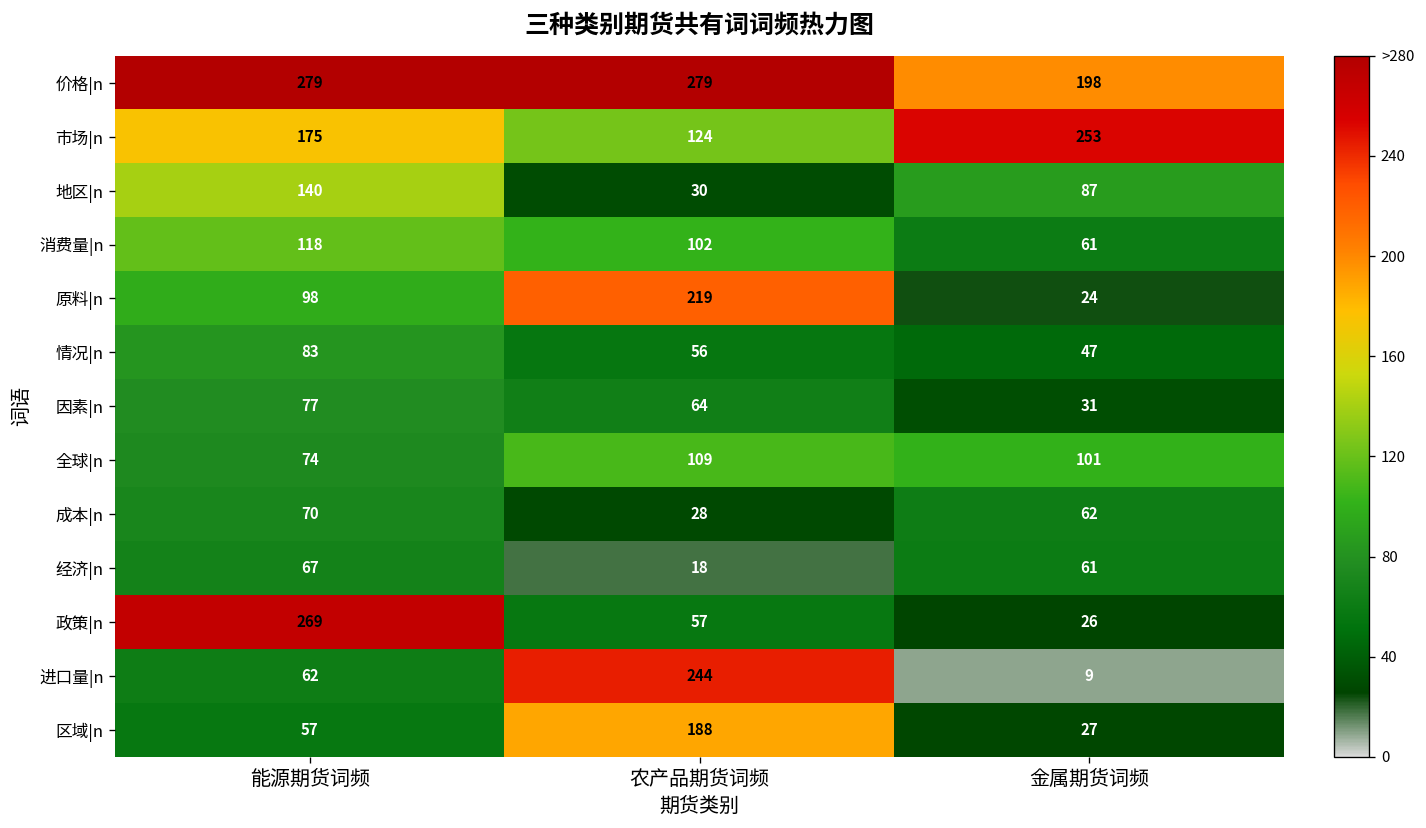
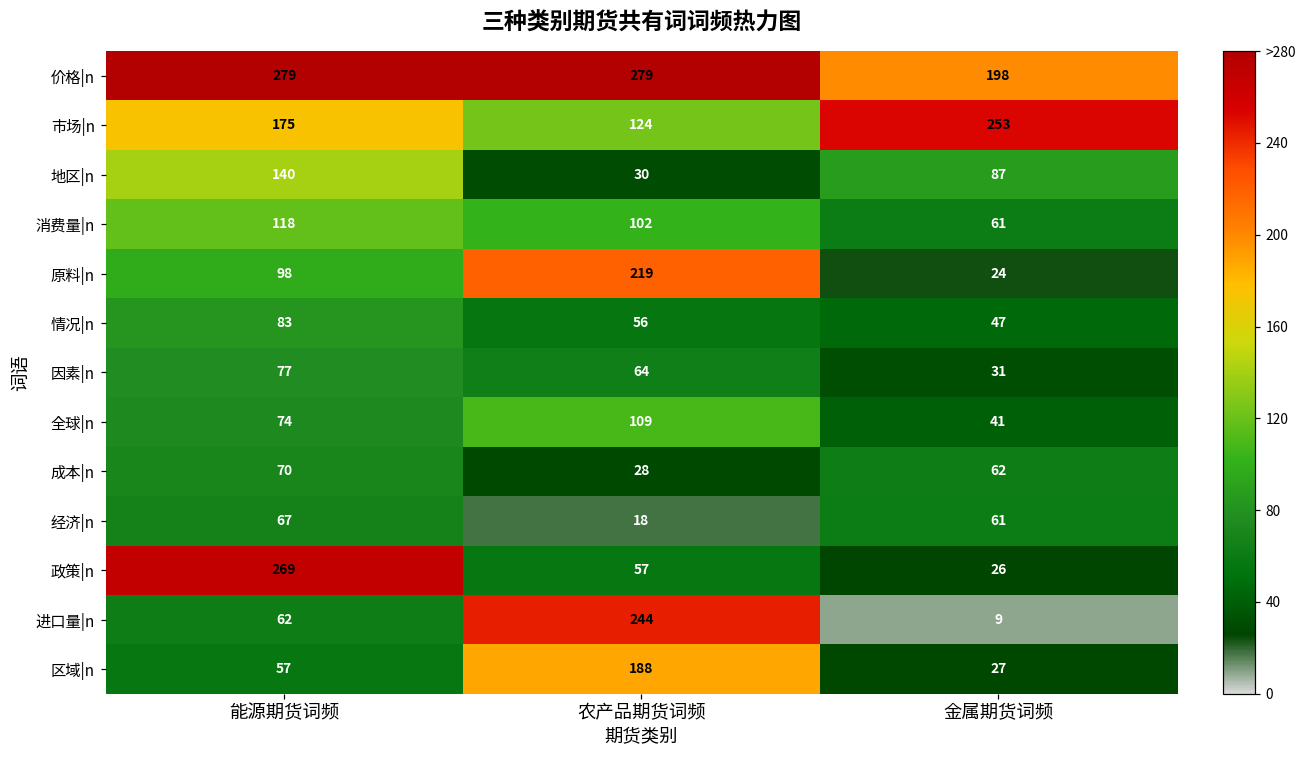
  {
    "价格|n": {
      "能源期货词频": 279,
      "农产品期货词频": 279,
      "金属期货词频": 198
    },
    "市场|n": {
      "能源期货词频": 175,
      "农产品期货词频": 124,
      "金属期货词频": 253
    },
    "地区|n": {
      "能源期货词频": 140,
      "农产品期货词频": 30,
      "金属期货词频": 87
    },
    "消费量|n": {
      "能源期货词频": 118,
      "农产品期货词频": 102,
      "金属期货词频": 61
    },
    "原料|n": {
      "能源期货词频": 98,
      "农产品期货词频": 219,
      "金属期货词频": 24
    },
    "情况|n": {
      "能源期货词频": 83,
      "农产品期货词频": 56,
      "金属期货词频": 47
    },
    "因素|n": {
      "能源期货词频": 77,
      "农产品期货词频": 64,
      "金属期货词频": 31
    },
    "全球|n": {
      "能源期货词频": 74,
      "农产品期货词频": 109,
-     "金属期货词频": 101
+     "金属期货词频": 41
    },
    "成本|n": {
      "能源期货词频": 70,
      "农产品期货词频": 28,
      "金属期货词频": 62
    },
    "经济|n": {
      "能源期货词频": 67,
      "农产品期货词频": 18,
      "金属期货词频": 61
    },
    "政策|n": {
      "能源期货词频": 269,
      "农产品期货词频": 57,
      "金属期货词频": 26
    },
    "进口量|n": {
      "能源期货词频": 62,
      "农产品期货词频": 244,
      "金属期货词频": 9
    },
    "区域|n": {
      "能源期货词频": 57,
      "农产品期货词频": 188,
      "金属期货词频": 27
    }
  }
